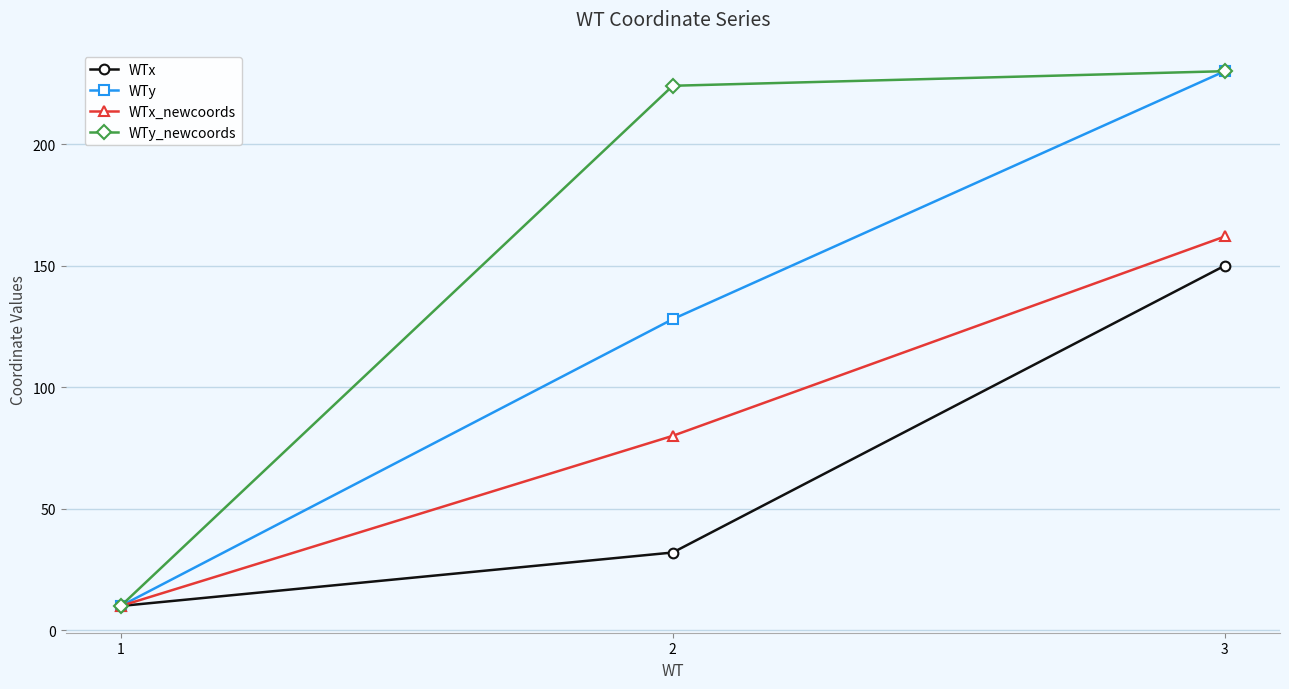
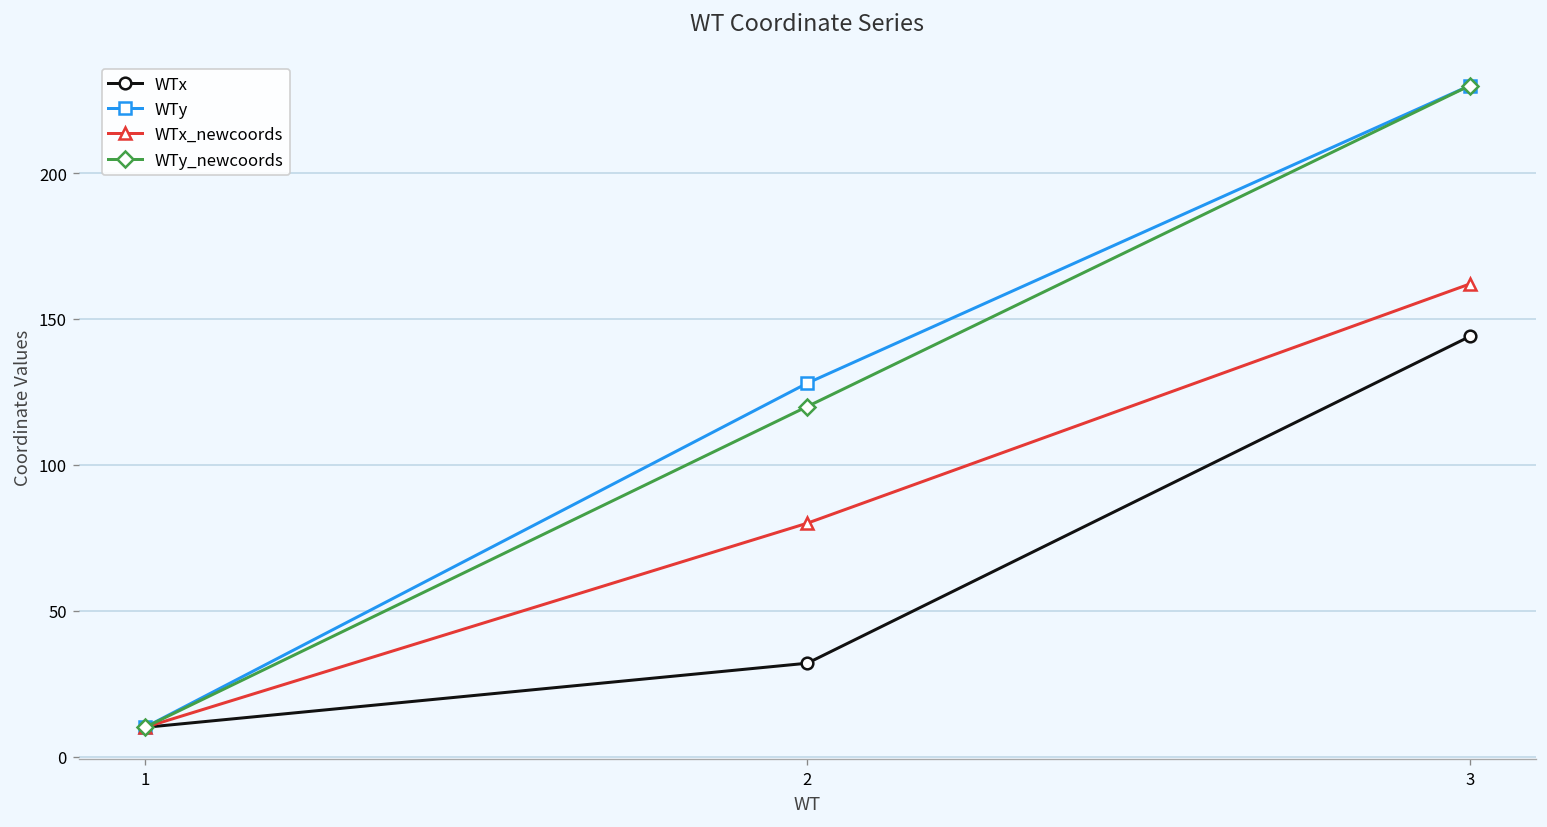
  {
    "WTx": {
      "2": 32,
-     "3": 150
+     "3": 144
    },
    "WTy": {
      "2": 128
    },
    "WTx_newcoords": {
      "2": 80,
      "3": 162
    },
    "WTy_newcoords": {
-     "2": 224
+     "2": 120
    }
  }
